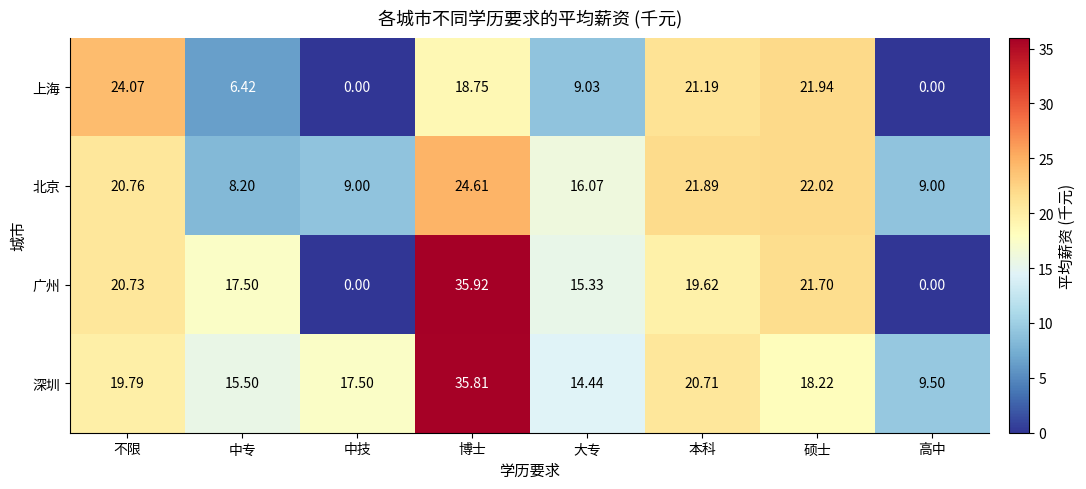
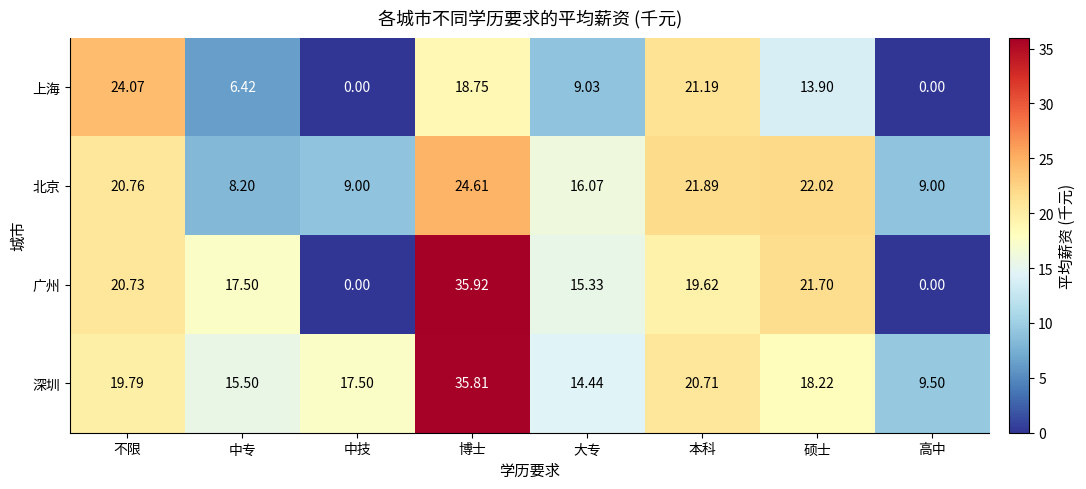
  {
    "上海": {
      "不限": 24.07,
      "中专": 6.42,
      "中技": 0.00,
      "博士": 18.75,
      "大专": 9.03,
      "本科": 21.19,
-     "硕士": 21.94,
+     "硕士": 13.90,
      "高中": 0.00
    },
    "北京": {
      "不限": 20.76,
      "中专": 8.20,
      "中技": 9.00,
      "博士": 24.61,
      "大专": 16.07,
      "本科": 21.89,
      "硕士": 22.02,
      "高中": 9.00
    },
    "广州": {
      "不限": 20.73,
      "中专": 17.50,
      "中技": 0.00,
      "博士": 35.92,
      "大专": 15.33,
      "本科": 19.62,
      "硕士": 21.70,
      "高中": 0.00
    },
    "深圳": {
      "不限": 19.79,
      "中专": 15.50,
      "中技": 17.50,
      "博士": 35.81,
      "大专": 14.44,
      "本科": 20.71,
      "硕士": 18.22,
      "高中": 9.50
    }
  }
